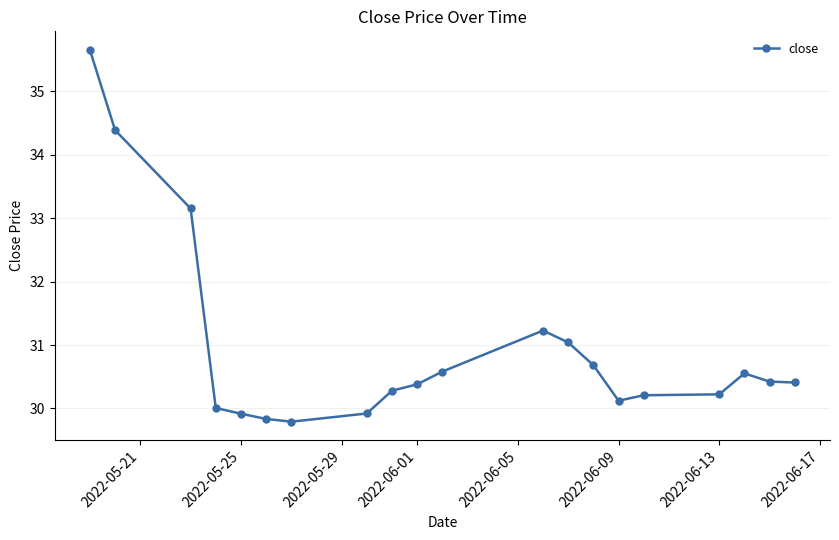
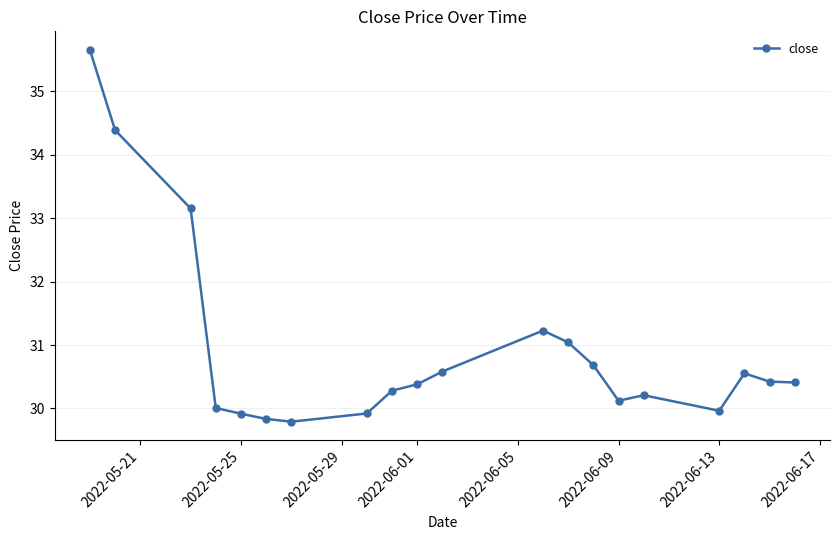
  {
    "2022-05-25": 29.9,
    "2022-06-01": 30.4,
    "2022-06-09": 30.1,
-   "2022-06-13": 30.2
+   "2022-06-13": 30.0
  }
